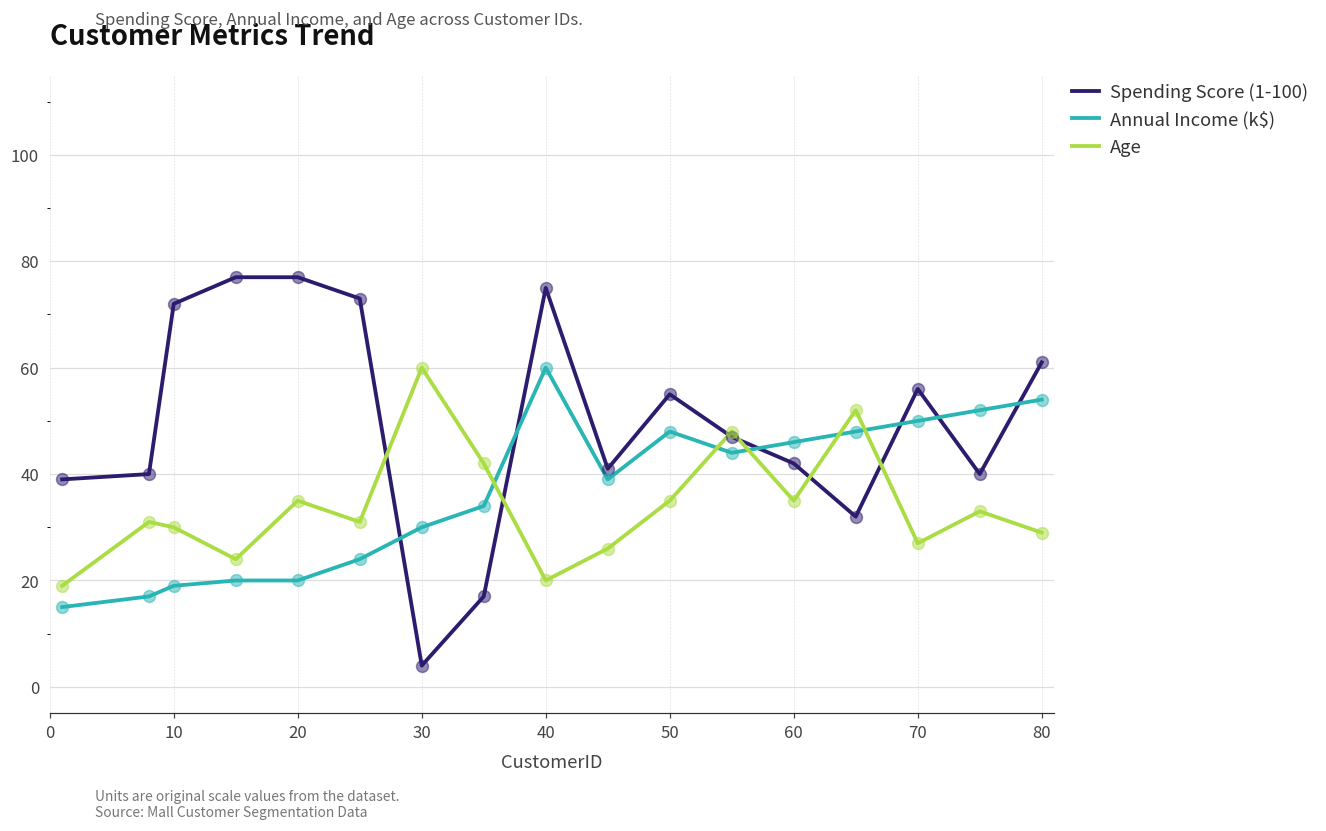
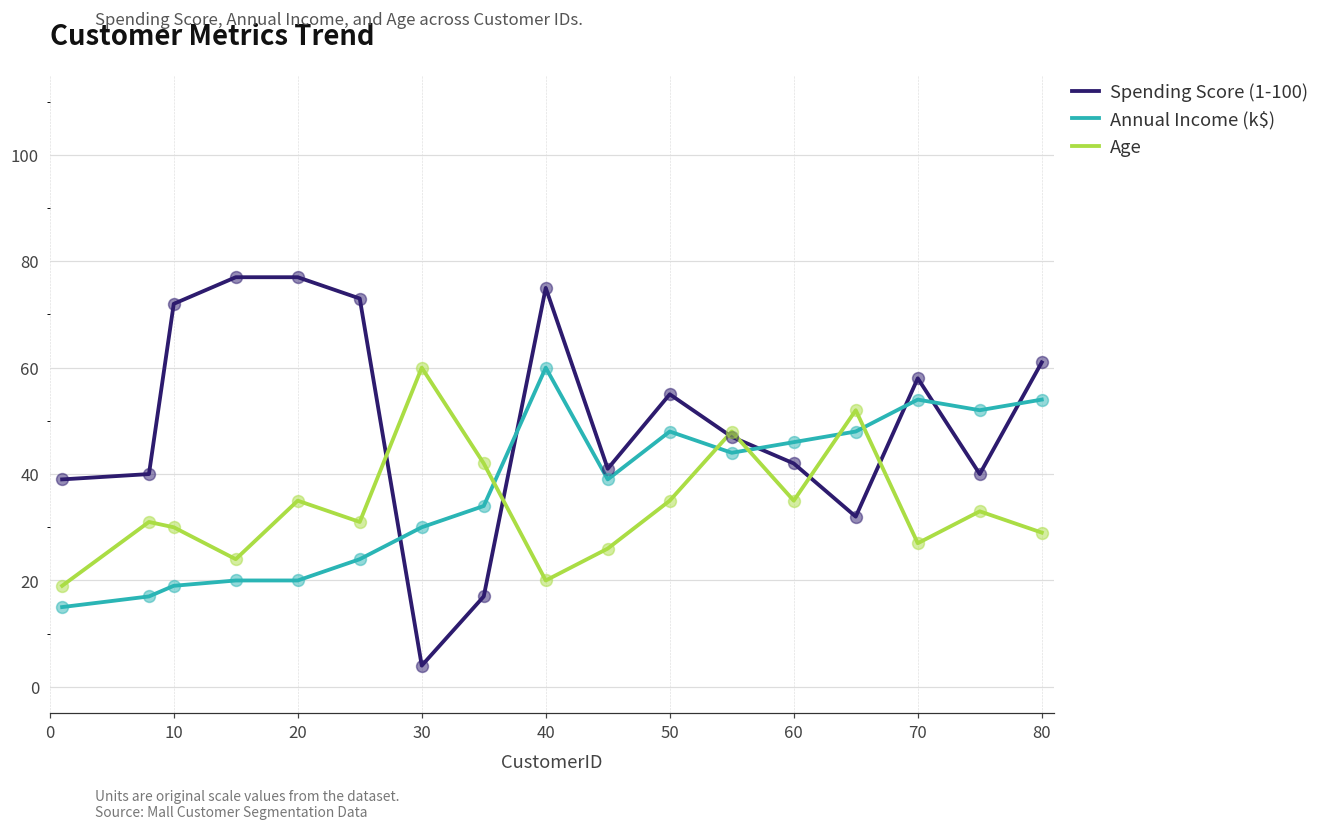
  {
    "Spending Score (1-100)": {
      "10": 72,
      "20": 77,
      "30": 4,
      "40": 75,
      "50": 55,
      "60": 42,
-     "70": 56,
+     "70": 58,
      "80": 61
    },
    "Annual Income (k$)": {
      "10": 19,
      "20": 20,
      "30": 30,
      "40": 60,
      "50": 48,
      "60": 46,
-     "70": 50,
+     "70": 54,
      "80": 54
    },
    "Age": {
      "10": 30,
      "20": 35,
      "30": 60,
      "40": 20,
      "50": 35,
      "60": 35,
      "70": 27,
      "80": 29
    }
  }
